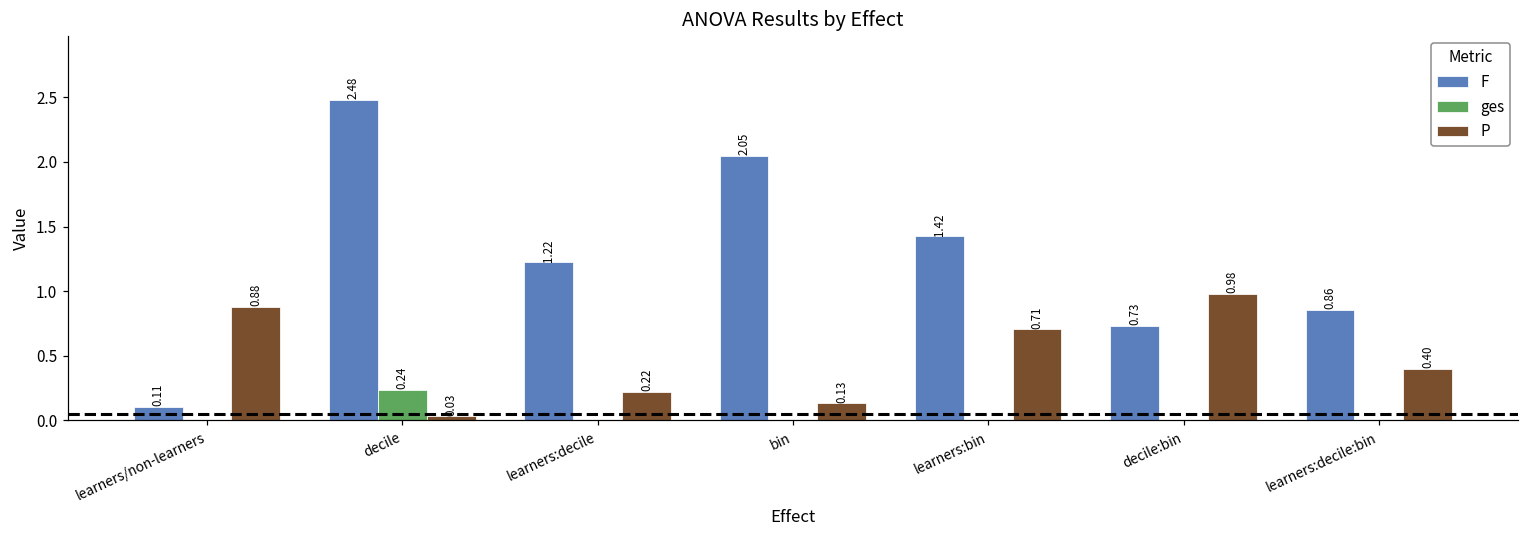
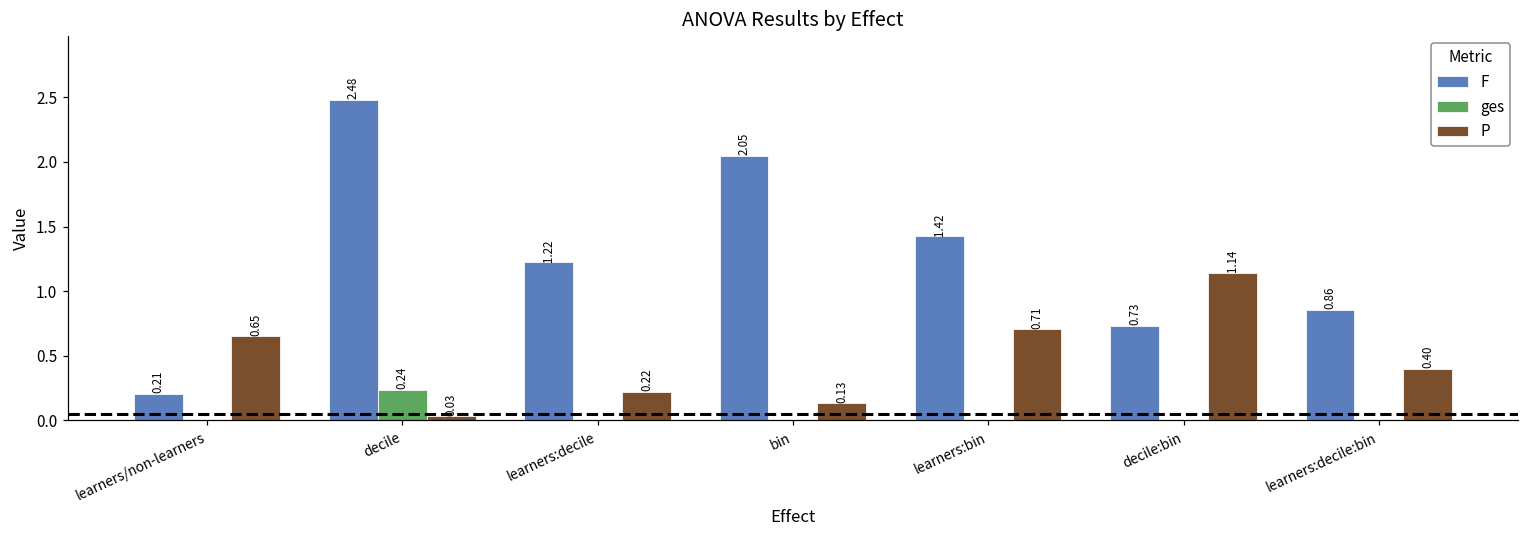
  {
    "F": {
-     "learners/non-learners": 0.11,
+     "learners/non-learners": 0.21,
      "decile": 2.48,
      "learners:decile": 1.22,
      "bin": 2.05,
      "learners:bin": 1.42,
      "decile:bin": 0.73,
      "learners:decile:bin": 0.86
    },
    "ges": {
      "decile": 0.24
    },
    "P": {
-     "learners/non-learners": 0.88,
+     "learners/non-learners": 0.65,
      "decile": 0.03,
      "learners:decile": 0.22,
      "bin": 0.13,
      "learners:bin": 0.71,
-     "decile:bin": 0.98,
+     "decile:bin": 1.14,
      "learners:decile:bin": 0.40
    }
  }
